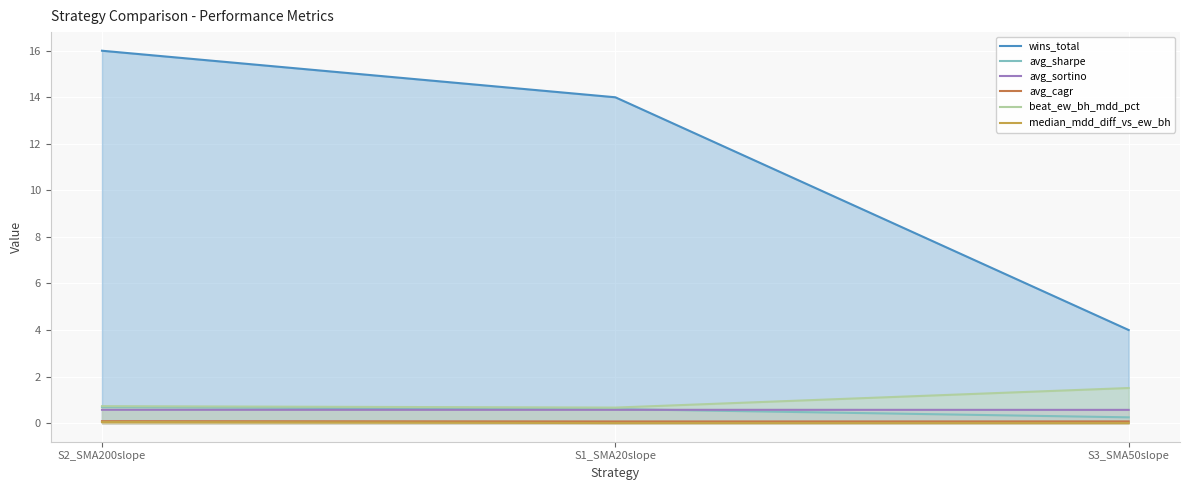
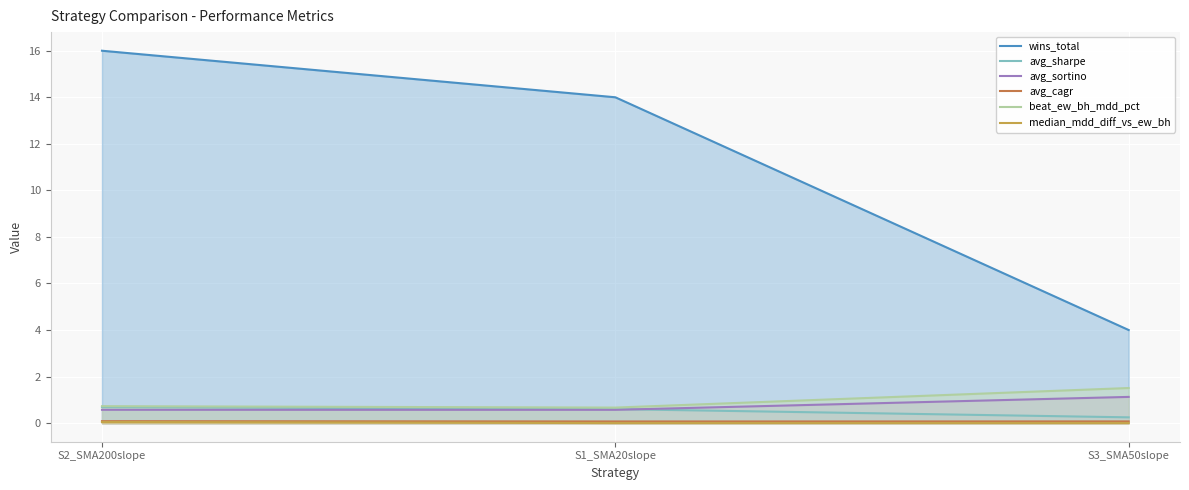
  {
    "wins_total": {
      "S2_SMA200slope": 16.0,
      "S1_SMA20slope": 14.0,
      "S3_SMA50slope": 4.0
    },
    "avg_sharpe": {
      "S3_SMA50slope": 0.2
    },
    "avg_sortino": {
      "S2_SMA200slope": 0.6,
-     "S3_SMA50slope": 0.6
+     "S3_SMA50slope": 1.1
    },
    "beat_ew_bh_mdd_pct": {
      "S3_SMA50slope": 1.5
    }
  }
